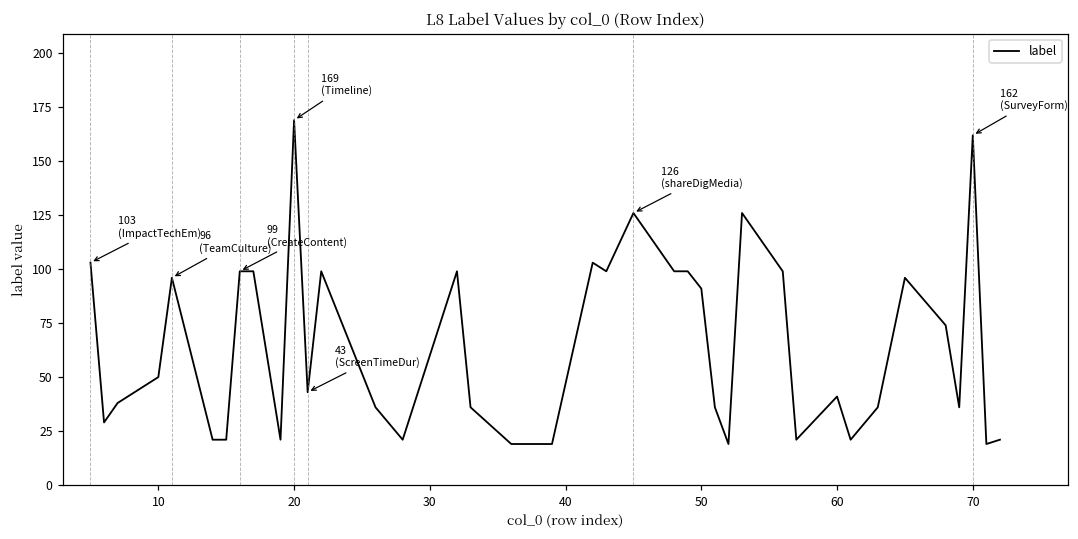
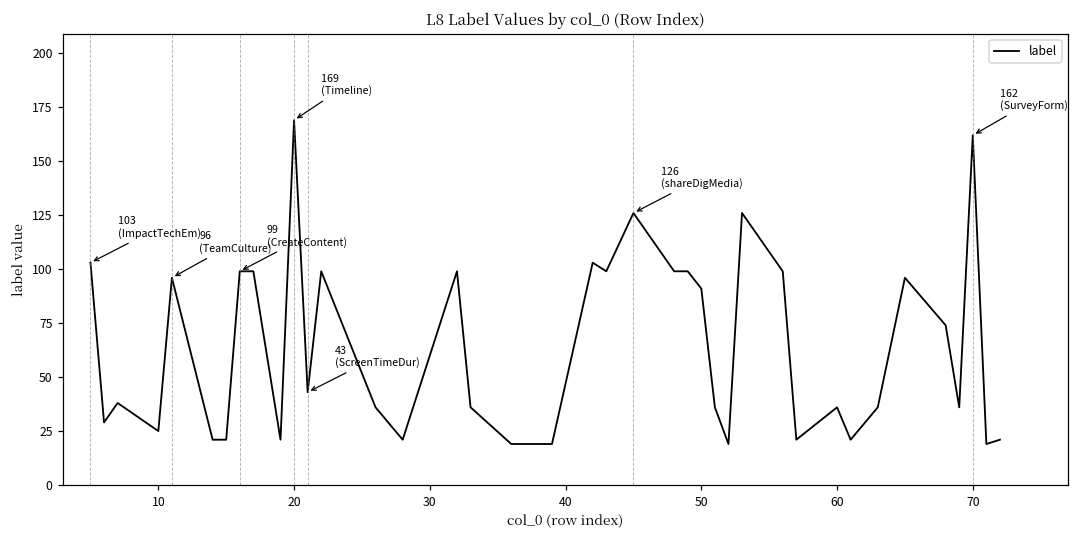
  {
-   "10": 50,
+   "10": 25,
    "50": 91,
-   "60": 41
+   "60": 36
  }
